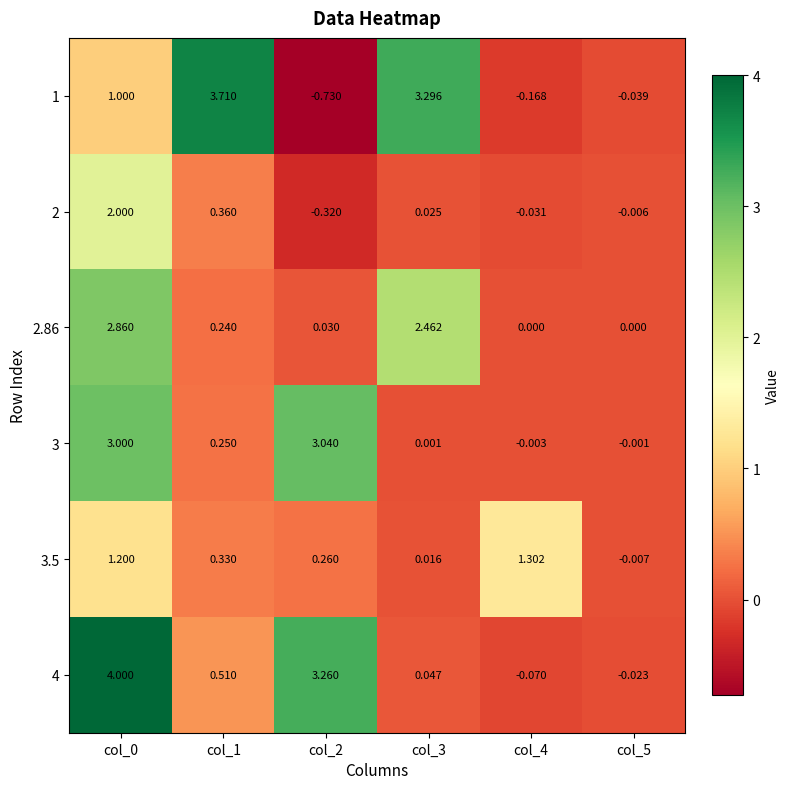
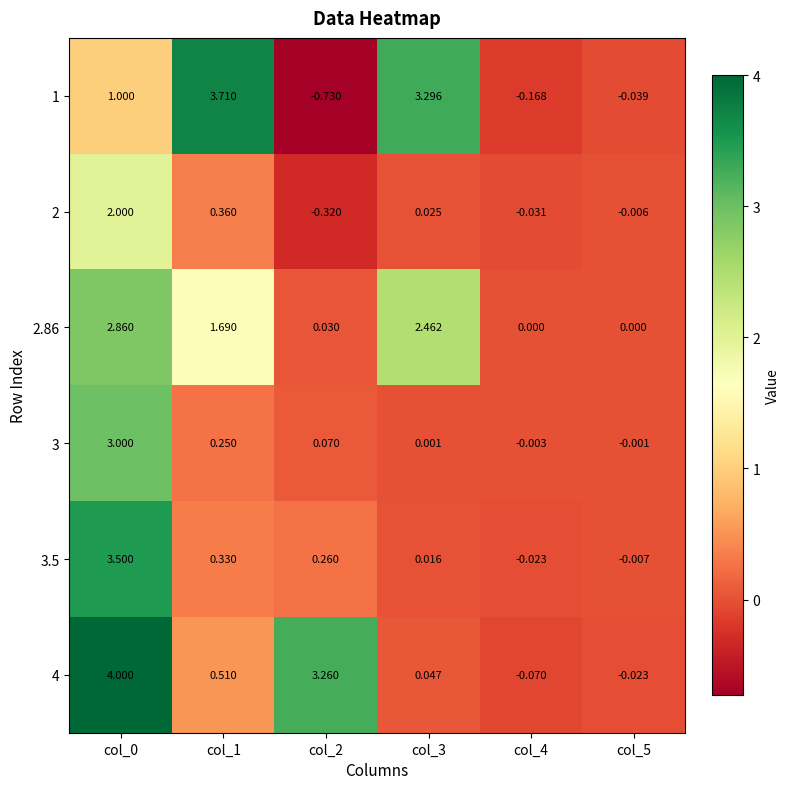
  {
    "1": {
      "col_0": 1.000,
      "col_1": 3.710,
      "col_2": -0.730,
      "col_3": 3.296,
      "col_4": -0.168,
      "col_5": -0.039
    },
    "2": {
      "col_0": 2.000,
      "col_1": 0.360,
      "col_2": -0.320,
      "col_3": 0.025,
      "col_4": -0.031,
      "col_5": -0.006
    },
    "2.86": {
      "col_0": 2.860,
-     "col_1": 0.240,
+     "col_1": 1.690,
      "col_2": 0.030,
      "col_3": 2.462,
      "col_4": 0.000,
      "col_5": 0.000
    },
    "3": {
      "col_0": 3.000,
      "col_1": 0.250,
-     "col_2": 3.040,
+     "col_2": 0.070,
      "col_3": 0.001,
      "col_4": -0.003,
      "col_5": -0.001
    },
    "3.5": {
-     "col_0": 1.200,
+     "col_0": 3.500,
      "col_1": 0.330,
      "col_2": 0.260,
      "col_3": 0.016,
-     "col_4": 1.302,
+     "col_4": -0.023,
      "col_5": -0.007
    },
    "4": {
      "col_0": 4.000,
      "col_1": 0.510,
      "col_2": 3.260,
      "col_3": 0.047,
      "col_4": -0.070,
      "col_5": -0.023
    }
  }
